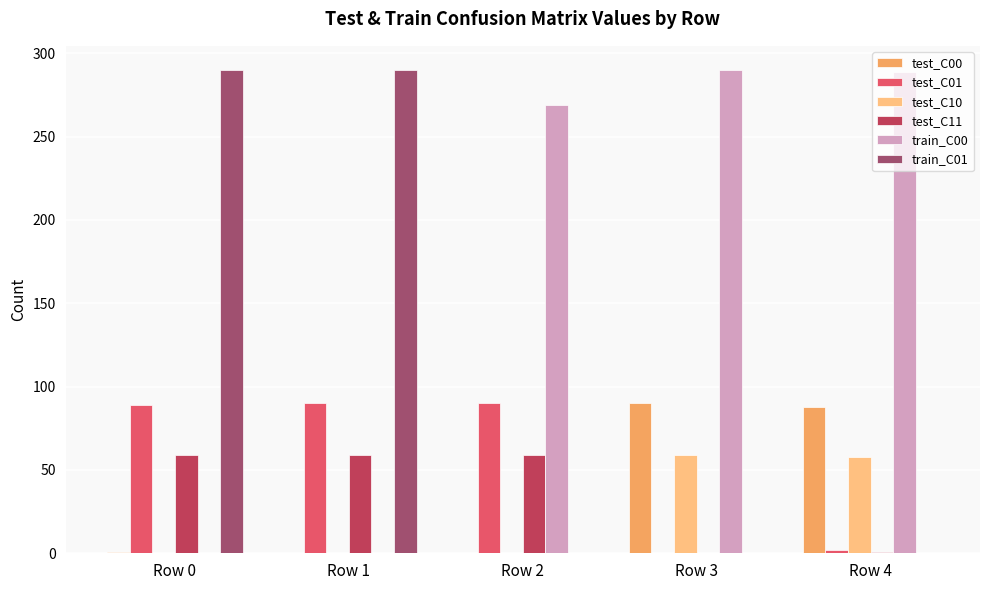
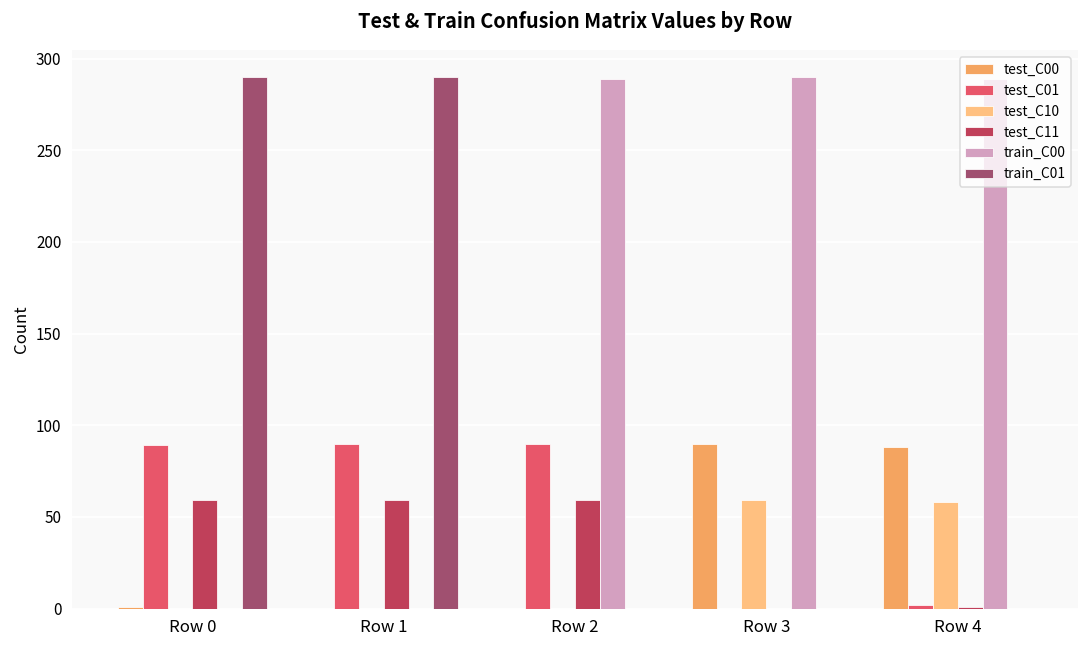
  {
    "train_C00": {
      "Row 0": 0,
      "Row 1": 0,
-     "Row 2": 269,
+     "Row 2": 289,
      "Row 3": 290
    }
  }
